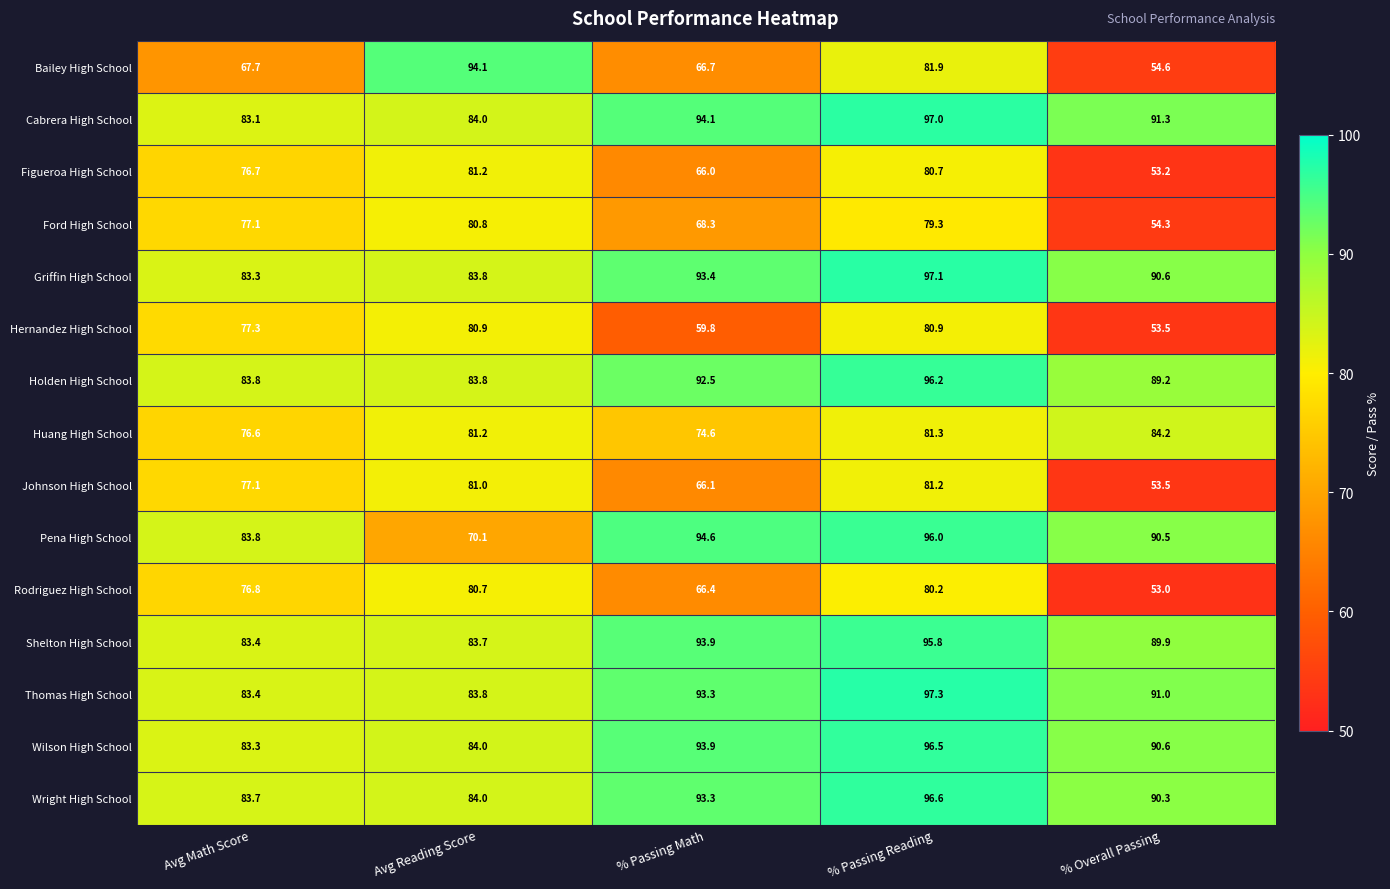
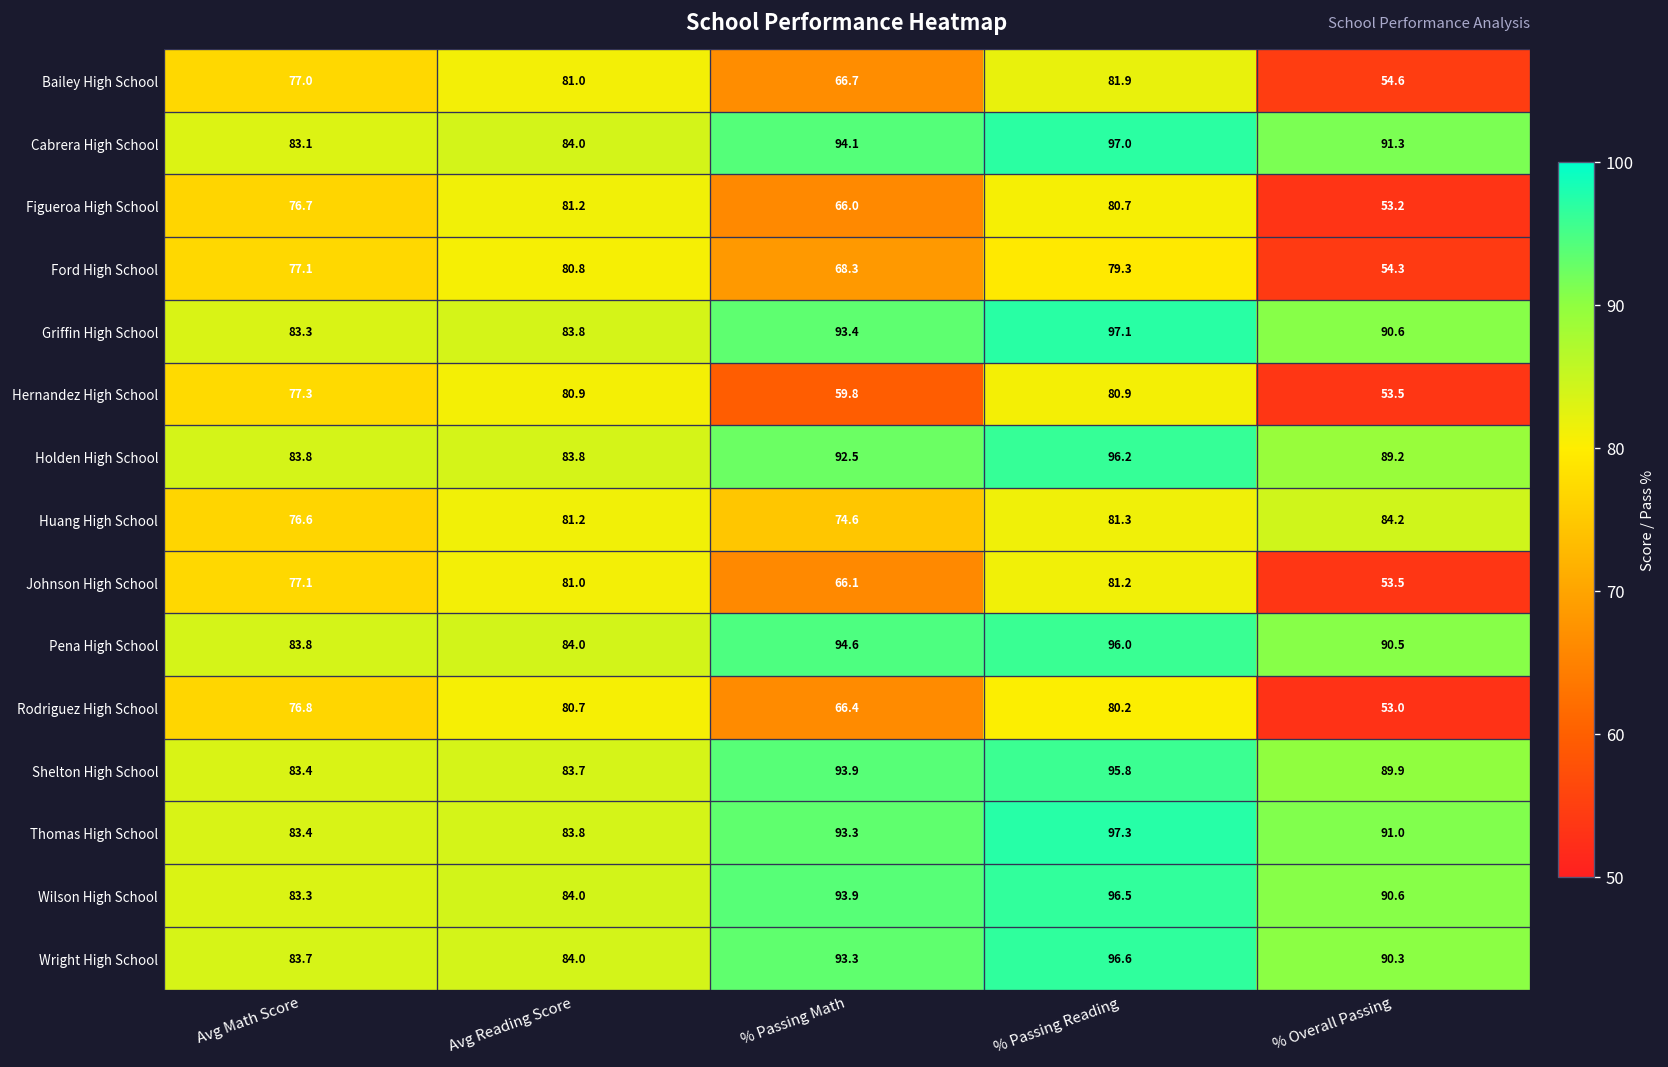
  {
    "Bailey High School": {
-     "Avg Math Score": 67.7,
-     "Avg Reading Score": 94.1,
+     "Avg Math Score": 77.0,
+     "Avg Reading Score": 81.0,
      "% Passing Math": 66.7,
      "% Passing Reading": 81.9,
      "% Overall Passing": 54.6
    },
    "Cabrera High School": {
      "Avg Math Score": 83.1,
      "Avg Reading Score": 84.0,
      "% Passing Math": 94.1,
      "% Passing Reading": 97.0,
      "% Overall Passing": 91.3
    },
    "Figueroa High School": {
      "Avg Math Score": 76.7,
      "Avg Reading Score": 81.2,
      "% Passing Math": 66.0,
      "% Passing Reading": 80.7,
      "% Overall Passing": 53.2
    },
    "Ford High School": {
      "Avg Math Score": 77.1,
      "Avg Reading Score": 80.8,
      "% Passing Math": 68.3,
      "% Passing Reading": 79.3,
      "% Overall Passing": 54.3
    },
    "Griffin High School": {
      "Avg Math Score": 83.3,
      "Avg Reading Score": 83.8,
      "% Passing Math": 93.4,
      "% Passing Reading": 97.1,
      "% Overall Passing": 90.6
    },
    "Hernandez High School": {
      "Avg Math Score": 77.3,
      "Avg Reading Score": 80.9,
      "% Passing Math": 59.8,
      "% Passing Reading": 80.9,
      "% Overall Passing": 53.5
    },
    "Holden High School": {
      "Avg Math Score": 83.8,
      "Avg Reading Score": 83.8,
      "% Passing Math": 92.5,
      "% Passing Reading": 96.2,
      "% Overall Passing": 89.2
    },
    "Huang High School": {
      "Avg Math Score": 76.6,
      "Avg Reading Score": 81.2,
      "% Passing Math": 74.6,
      "% Passing Reading": 81.3,
      "% Overall Passing": 84.2
    },
    "Johnson High School": {
      "Avg Math Score": 77.1,
      "Avg Reading Score": 81.0,
      "% Passing Math": 66.1,
      "% Passing Reading": 81.2,
      "% Overall Passing": 53.5
    },
    "Pena High School": {
      "Avg Math Score": 83.8,
-     "Avg Reading Score": 70.1,
+     "Avg Reading Score": 84.0,
      "% Passing Math": 94.6,
      "% Passing Reading": 96.0,
      "% Overall Passing": 90.5
    },
    "Rodriguez High School": {
      "Avg Math Score": 76.8,
      "Avg Reading Score": 80.7,
      "% Passing Math": 66.4,
      "% Passing Reading": 80.2,
      "% Overall Passing": 53.0
    },
    "Shelton High School": {
      "Avg Math Score": 83.4,
      "Avg Reading Score": 83.7,
      "% Passing Math": 93.9,
      "% Passing Reading": 95.8,
      "% Overall Passing": 89.9
    },
    "Thomas High School": {
      "Avg Math Score": 83.4,
      "Avg Reading Score": 83.8,
      "% Passing Math": 93.3,
      "% Passing Reading": 97.3,
      "% Overall Passing": 91.0
    },
    "Wilson High School": {
      "Avg Math Score": 83.3,
      "Avg Reading Score": 84.0,
      "% Passing Math": 93.9,
      "% Passing Reading": 96.5,
      "% Overall Passing": 90.6
    },
    "Wright High School": {
      "Avg Math Score": 83.7,
      "Avg Reading Score": 84.0,
      "% Passing Math": 93.3,
      "% Passing Reading": 96.6,
      "% Overall Passing": 90.3
    }
  }
